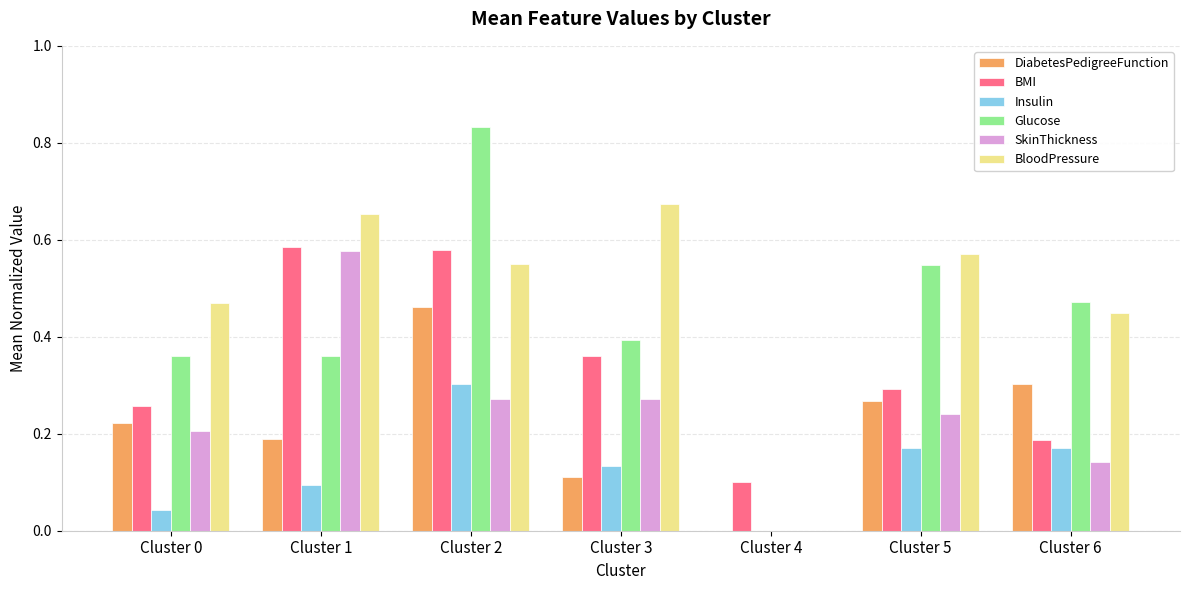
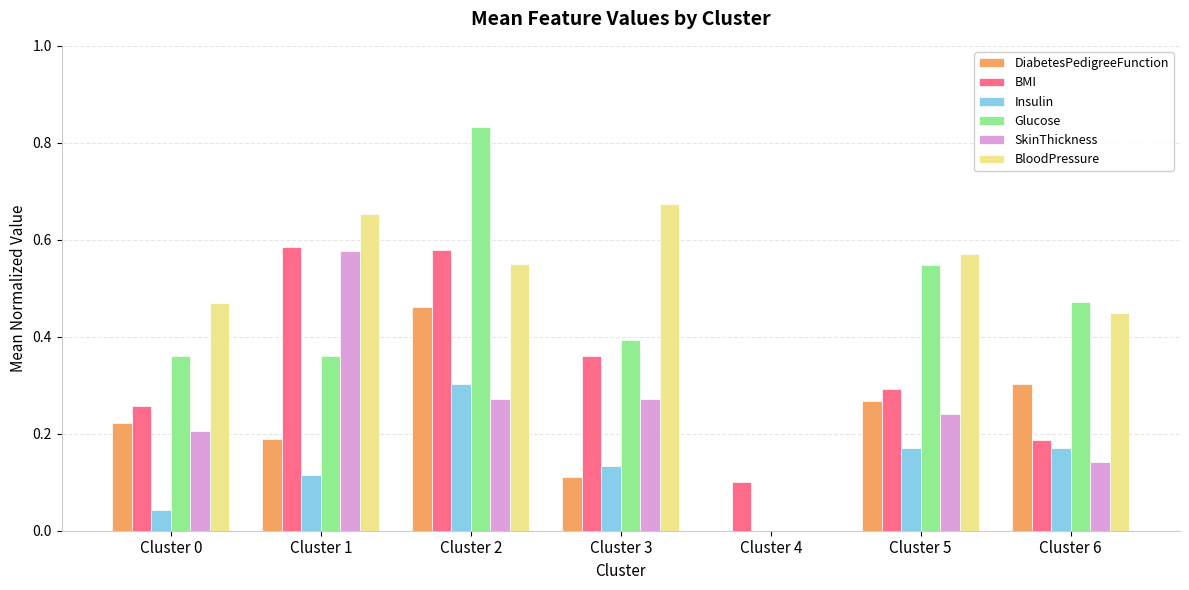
  {
    "DiabetesPedigreeFunction": {
      "Cluster 0": 0.22,
      "Cluster 1": 0.19,
      "Cluster 2": 0.46,
      "Cluster 3": 0.11,
      "Cluster 4": 0.00,
      "Cluster 5": 0.27,
      "Cluster 6": 0.30
    },
    "BMI": {
      "Cluster 0": 0.26,
      "Cluster 1": 0.58,
      "Cluster 2": 0.58,
      "Cluster 3": 0.36,
      "Cluster 4": 0.10,
      "Cluster 5": 0.29,
      "Cluster 6": 0.19
    },
    "Insulin": {
      "Cluster 0": 0.04,
-     "Cluster 1": 0.09,
+     "Cluster 1": 0.12,
      "Cluster 2": 0.30,
      "Cluster 3": 0.13,
      "Cluster 4": 0.00,
      "Cluster 5": 0.17,
      "Cluster 6": 0.17
    },
    "Glucose": {
      "Cluster 0": 0.36,
      "Cluster 1": 0.36,
      "Cluster 2": 0.83,
      "Cluster 3": 0.39,
      "Cluster 4": 0.00,
      "Cluster 5": 0.55,
      "Cluster 6": 0.47
    },
    "SkinThickness": {
      "Cluster 0": 0.21,
      "Cluster 1": 0.58,
      "Cluster 2": 0.27,
      "Cluster 3": 0.27,
      "Cluster 4": 0.00,
      "Cluster 5": 0.24,
      "Cluster 6": 0.14
    },
    "BloodPressure": {
      "Cluster 0": 0.47,
      "Cluster 1": 0.65,
      "Cluster 2": 0.55,
      "Cluster 3": 0.67,
      "Cluster 4": 0.00,
      "Cluster 5": 0.57,
      "Cluster 6": 0.45
    }
  }
